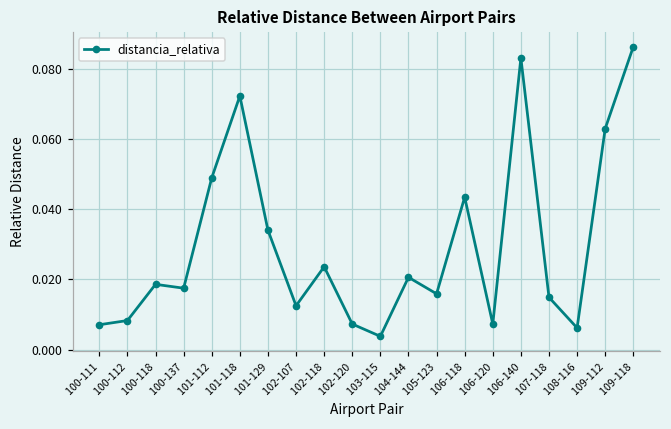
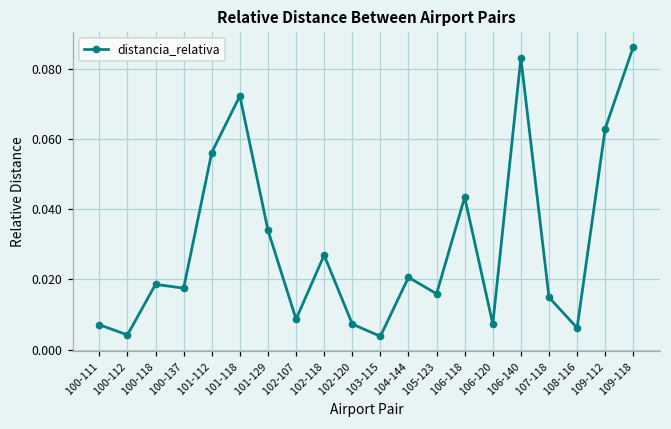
  {
    "100-111": 0.007,
-   "100-112": 0.008,
+   "100-112": 0.004,
    "100-118": 0.019,
    "100-137": 0.018,
-   "101-112": 0.049,
+   "101-112": 0.056,
    "101-118": 0.072,
    "101-129": 0.034,
-   "102-107": 0.013,
-   "102-118": 0.024,
+   "102-107": 0.009,
+   "102-118": 0.027,
    "102-120": 0.007,
    "103-115": 0.004,
    "104-144": 0.021,
    "105-123": 0.016,
    "106-118": 0.043,
    "106-120": 0.007,
    "106-140": 0.083,
    "107-118": 0.015,
    "108-116": 0.006,
    "109-112": 0.063,
    "109-118": 0.086
  }
